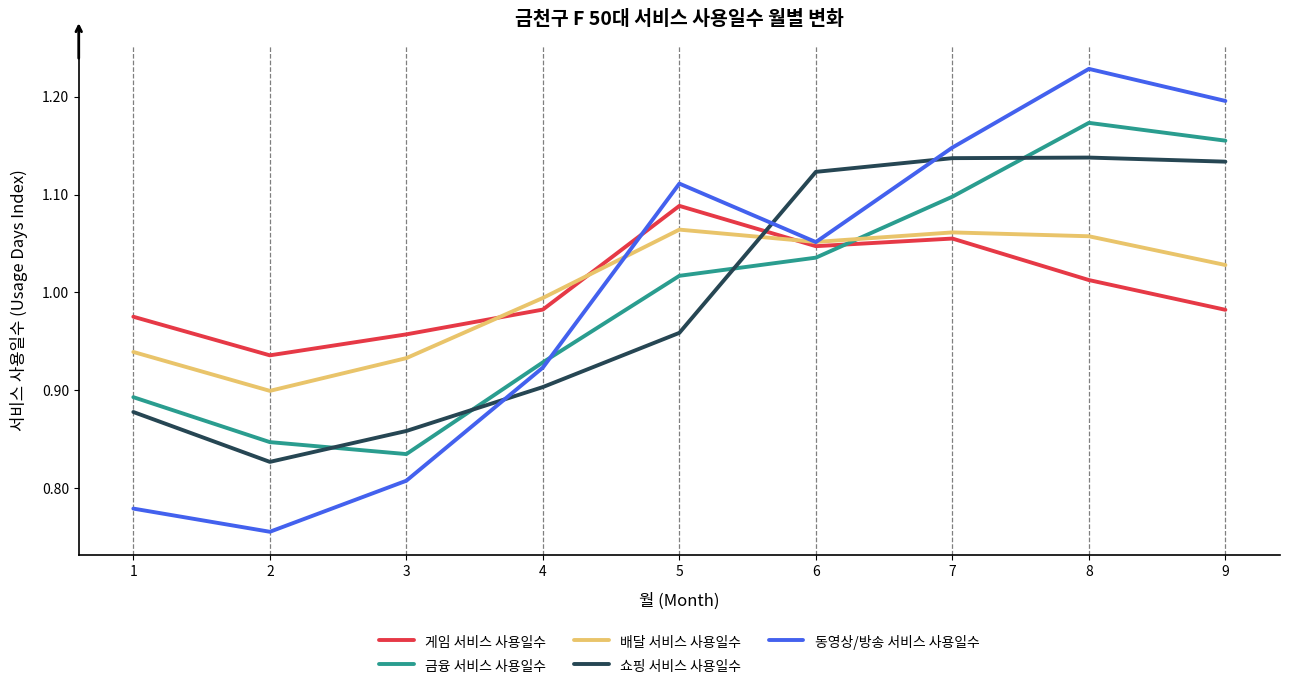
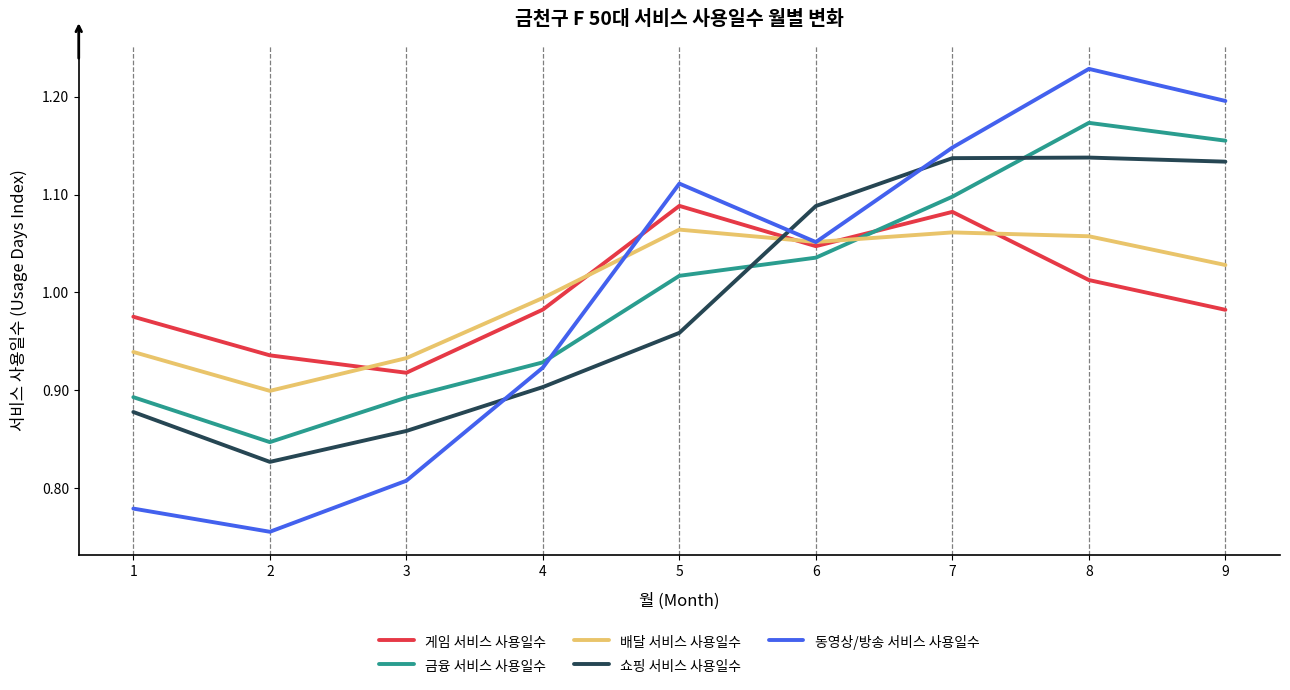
  {
    "게임 서비스 사용일수": {
-     "3": 0.96,
-     "7": 1.06
+     "3": 0.92,
+     "7": 1.08
    },
    "금융 서비스 사용일수": {
-     "3": 0.83
+     "3": 0.89
    },
    "쇼핑 서비스 사용일수": {
-     "6": 1.12
+     "6": 1.09
    }
  }
